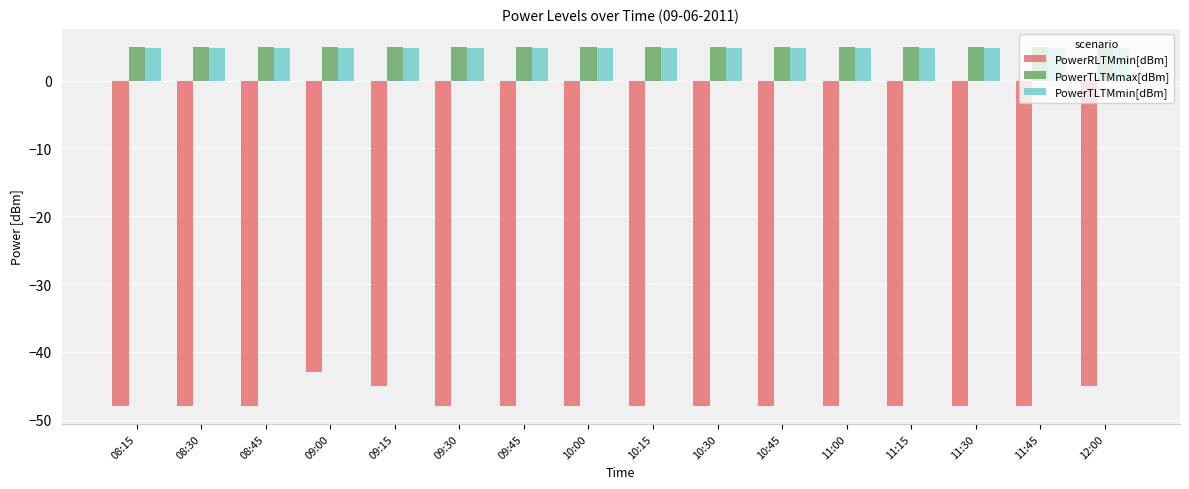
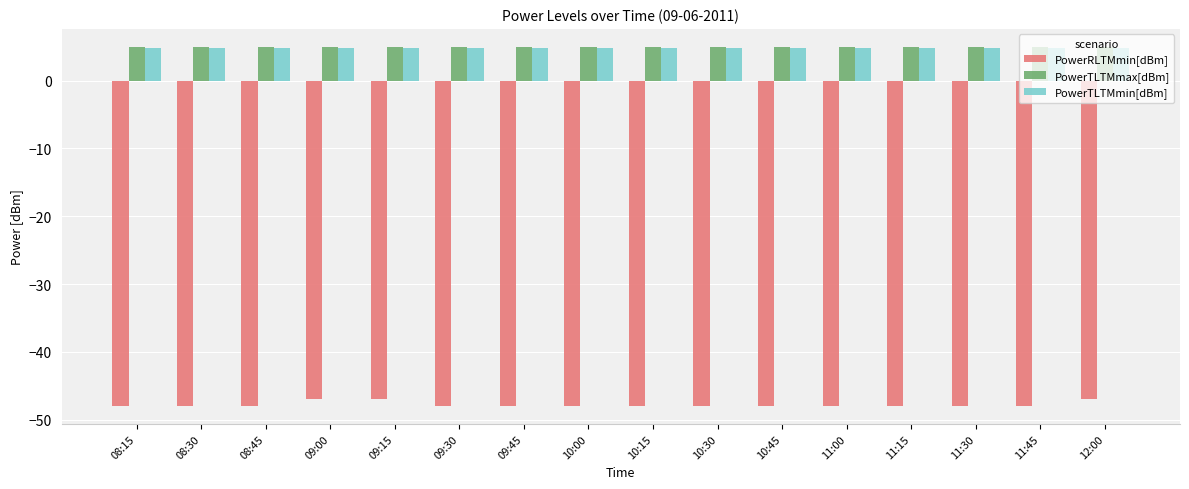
  {
    "PowerRLTMmin[dBm]": {
      "08:15": -48,
      "08:30": -48,
      "08:45": -48,
-     "09:00": -43,
-     "09:15": -45,
+     "09:00": -47,
+     "09:15": -47,
      "09:30": -48,
      "09:45": -48,
      "10:00": -48,
      "10:15": -48,
      "10:30": -48,
      "10:45": -48,
      "11:00": -48,
      "11:15": -48,
      "11:30": -48,
      "11:45": -48,
-     "12:00": -45
+     "12:00": -47
    },
    "PowerTLTMmax[dBm]": {
      "08:15": 5,
      "08:30": 5,
      "08:45": 5,
      "09:00": 5,
      "09:15": 5,
      "09:30": 5,
      "09:45": 5,
      "10:00": 5,
      "10:15": 5,
      "10:30": 5,
      "10:45": 5,
      "11:00": 5,
      "11:15": 5,
      "11:30": 5
    },
    "PowerTLTMmin[dBm]": {
      "08:15": 5,
      "08:30": 5,
      "08:45": 5,
      "09:00": 5,
      "09:15": 5,
      "09:30": 5,
      "09:45": 5,
      "10:00": 5,
      "10:15": 5,
      "10:30": 5,
      "10:45": 5,
      "11:00": 5,
      "11:15": 5,
      "11:30": 5
    }
  }
